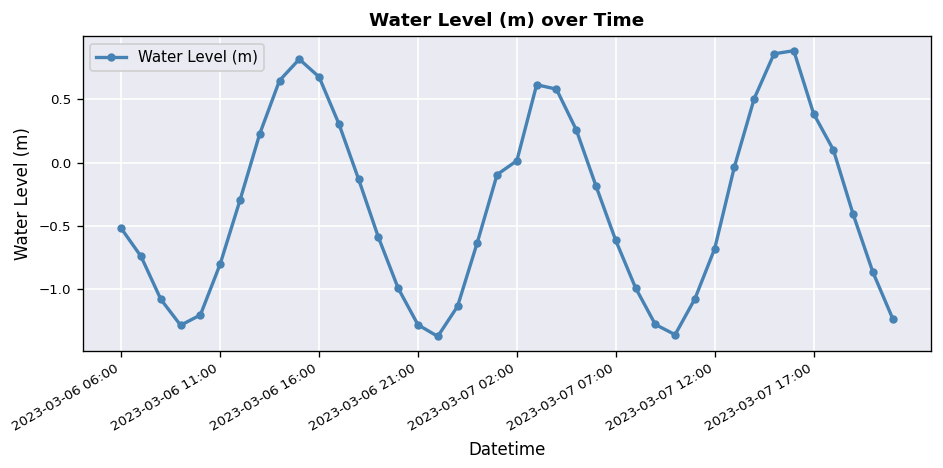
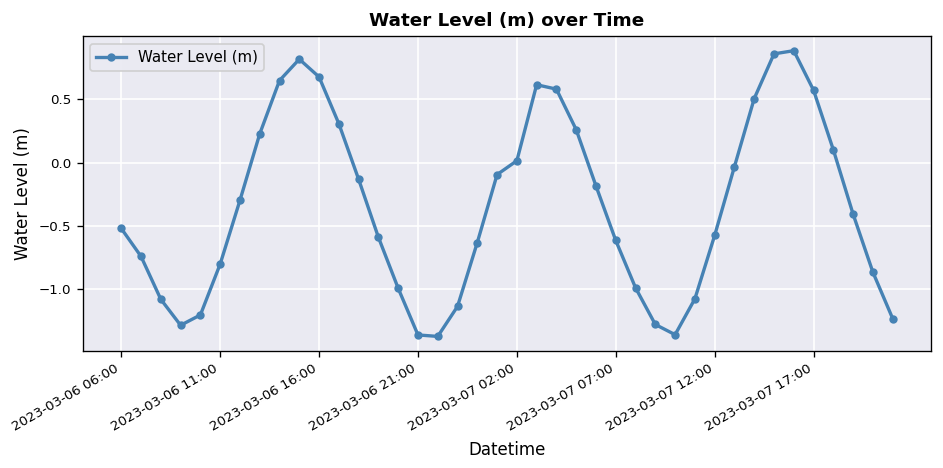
  {
    "2023-03-06 06:00": -0.52,
    "2023-03-06 11:00": -0.80,
    "2023-03-06 16:00": 0.68,
-   "2023-03-06 21:00": -1.28,
+   "2023-03-06 21:00": -1.36,
    "2023-03-07 02:00": 0.02,
    "2023-03-07 07:00": -0.61,
-   "2023-03-07 12:00": -0.68,
-   "2023-03-07 17:00": 0.39
+   "2023-03-07 12:00": -0.57,
+   "2023-03-07 17:00": 0.57
  }
